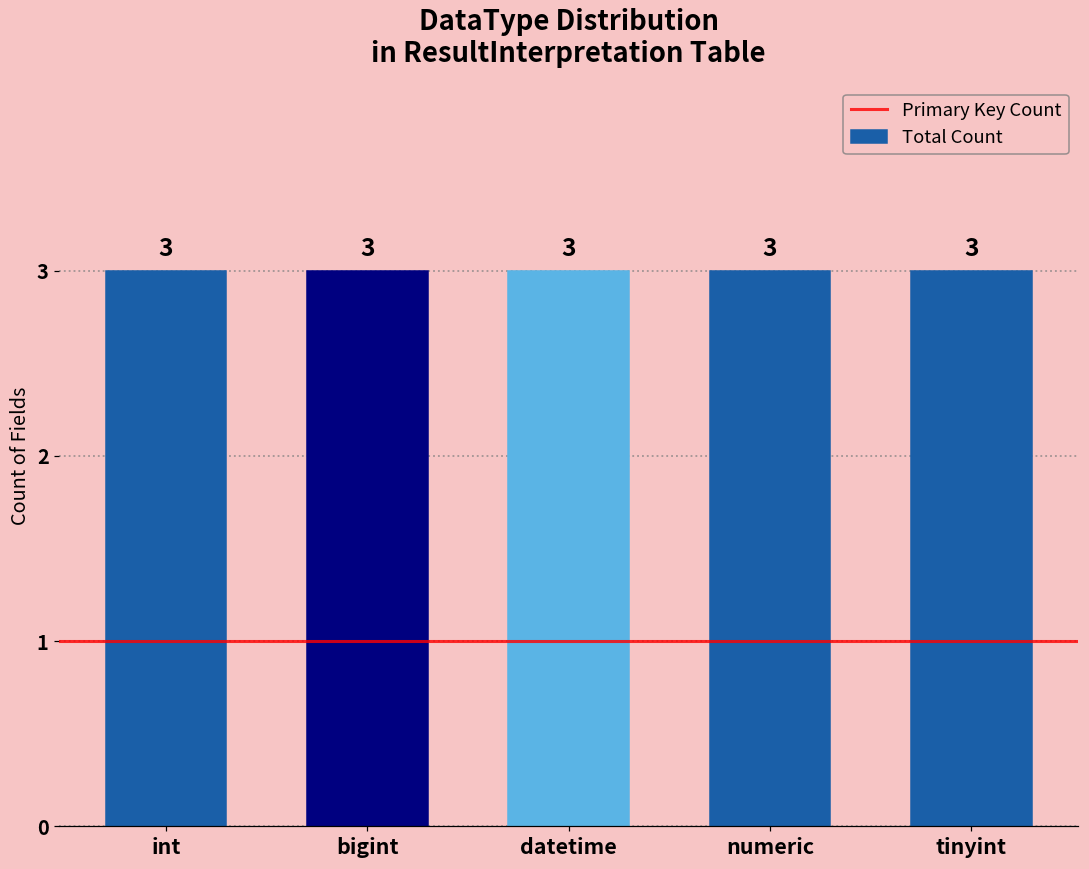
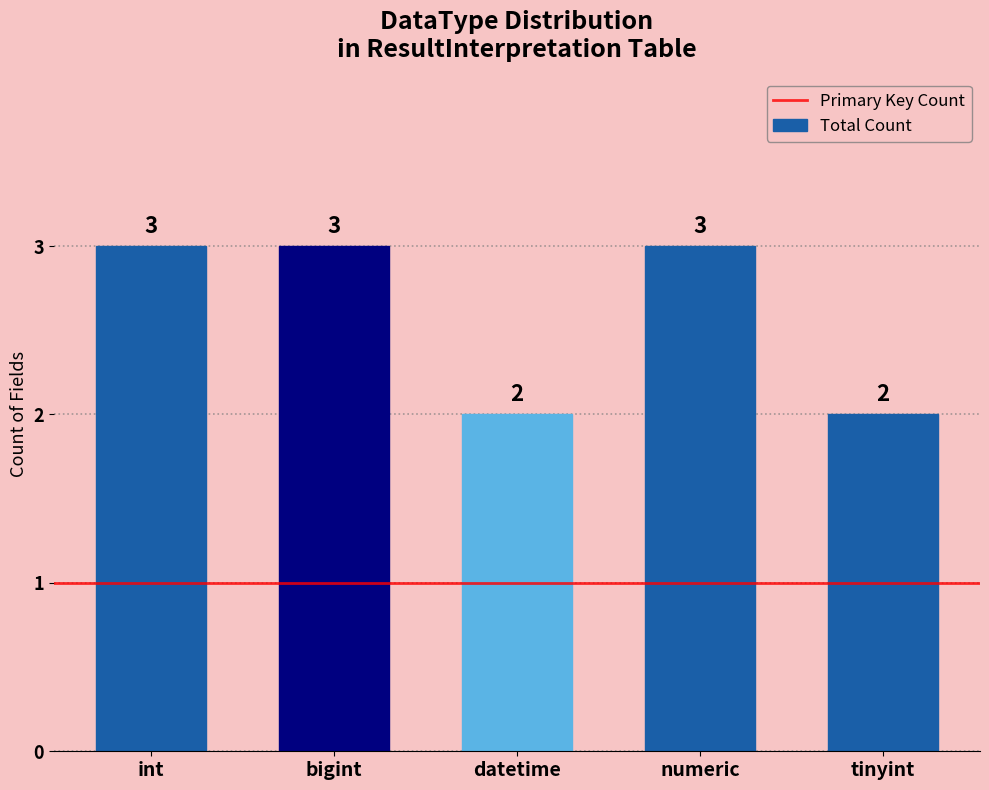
  {
    "int": 3,
    "bigint": 3,
-   "datetime": 3,
+   "datetime": 2,
    "numeric": 3,
-   "tinyint": 3
+   "tinyint": 2
  }
